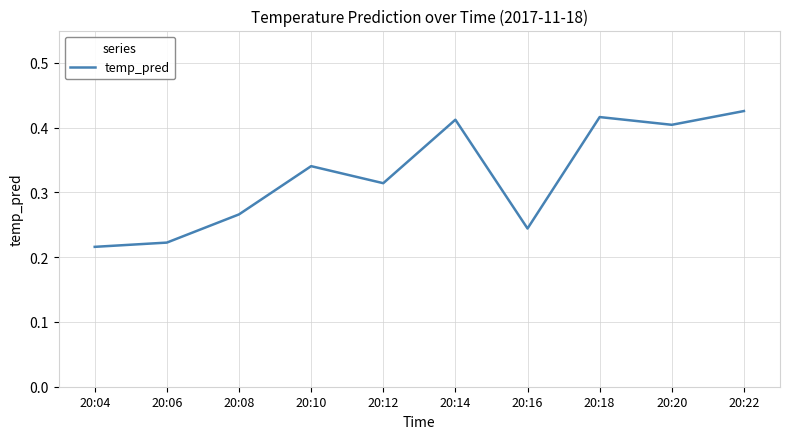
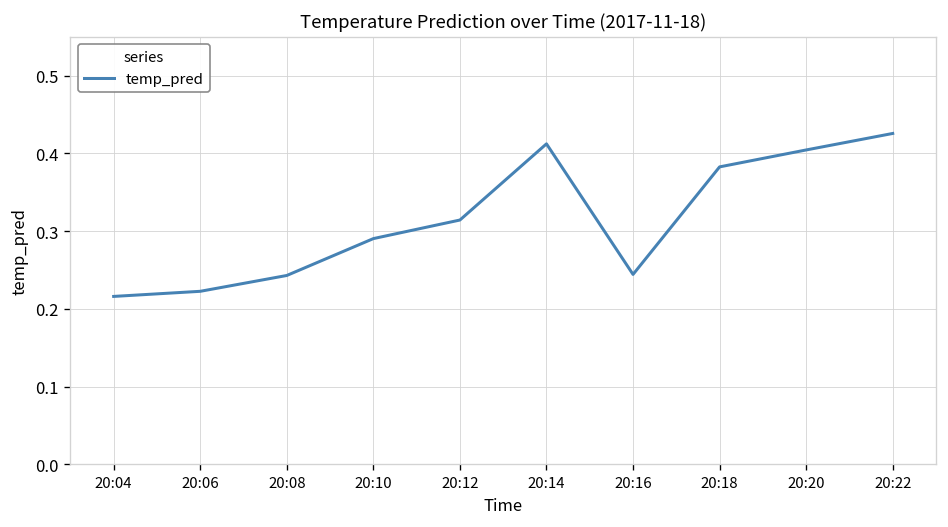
  {
    "20:04": 0.22,
    "20:06": 0.22,
-   "20:08": 0.27,
-   "20:10": 0.34,
+   "20:08": 0.24,
+   "20:10": 0.29,
    "20:12": 0.31,
    "20:14": 0.41,
    "20:16": 0.24,
-   "20:18": 0.42,
+   "20:18": 0.38,
    "20:20": 0.40,
    "20:22": 0.43
  }
